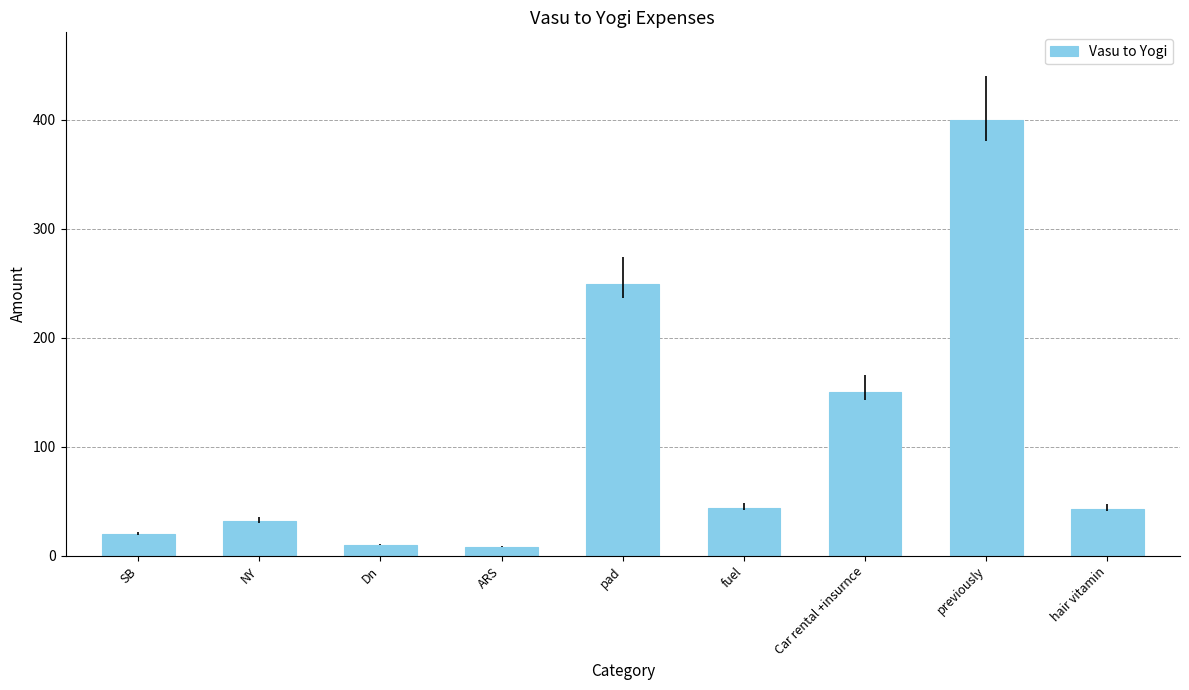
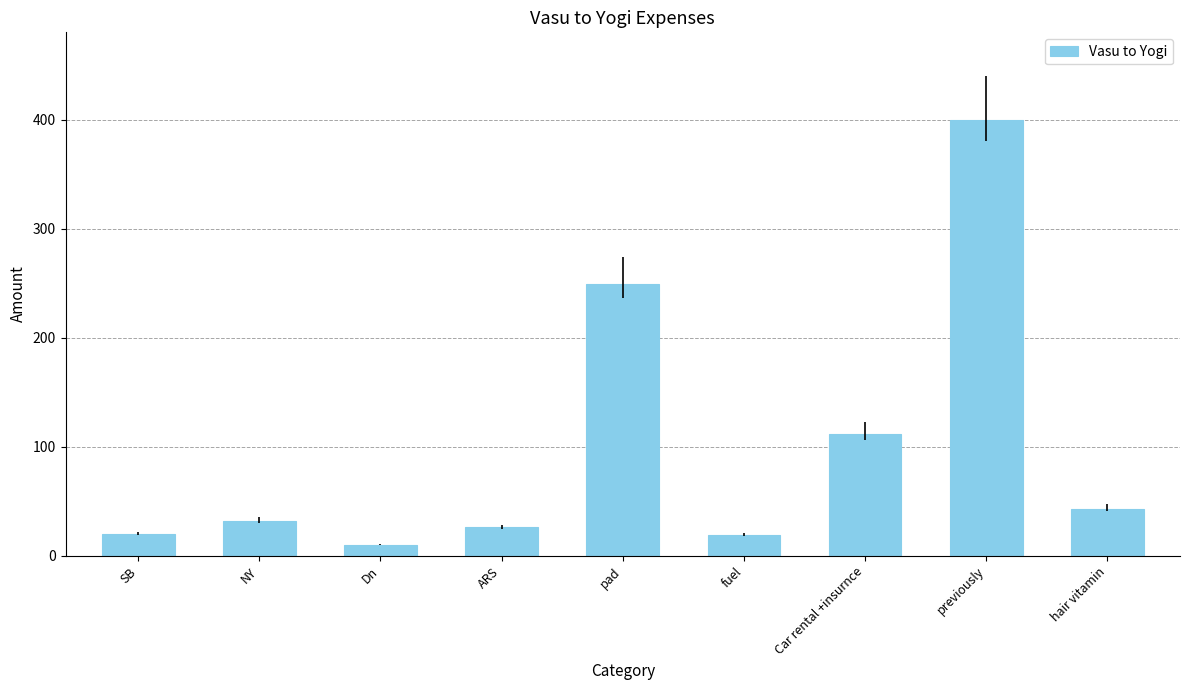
  {
    "SB": 20,
    "NY": 32,
    "Dn": 10,
-   "ARS": 8,
+   "ARS": 26,
    "pad": 249,
-   "fuel": 44,
-   "Car rental +insurnce": 151,
+   "fuel": 19,
+   "Car rental +insurnce": 112,
    "previously": 400,
    "hair vitamin": 43
  }
